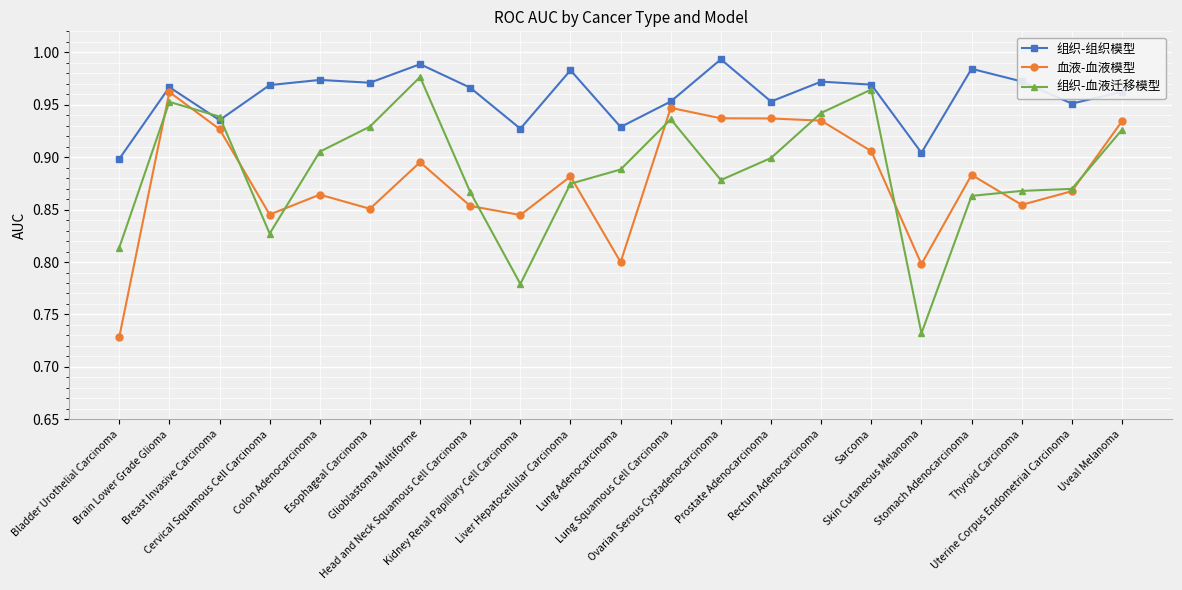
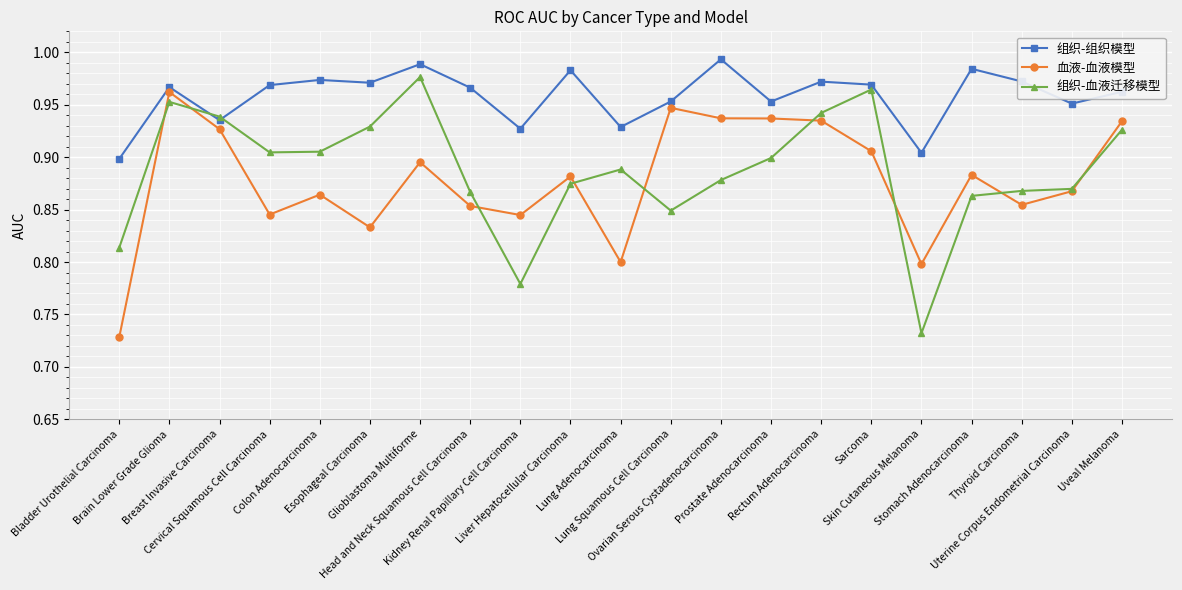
  {
    "组织-组织模型": {
      "Bladder Urothelial Carcinoma": 0.898,
      "Brain Lower Grade Glioma": 0.967,
      "Breast Invasive Carcinoma": 0.935,
      "Cervical Squamous Cell Carcinoma": 0.969,
      "Colon Adenocarcinoma": 0.974,
      "Esophageal Carcinoma": 0.971,
      "Glioblastoma Multiforme": 0.989,
      "Head and Neck Squamous Cell Carcinoma": 0.966,
      "Kidney Renal Papillary Cell Carcinoma": 0.927,
      "Liver Hepatocellular Carcinoma": 0.983,
      "Lung Adenocarcinoma": 0.929,
      "Lung Squamous Cell Carcinoma": 0.953,
      "Ovarian Serous Cystadenocarcinoma": 0.993,
      "Prostate Adenocarcinoma": 0.953,
      "Rectum Adenocarcinoma": 0.972,
      "Sarcoma": 0.969,
      "Skin Cutaneous Melanoma": 0.904,
      "Stomach Adenocarcinoma": 0.984,
      "Uterine Corpus Endometrial Carcinoma": 0.951
    },
    "血液-血液模型": {
      "Bladder Urothelial Carcinoma": 0.728,
      "Brain Lower Grade Glioma": 0.962,
      "Breast Invasive Carcinoma": 0.927,
      "Cervical Squamous Cell Carcinoma": 0.845,
      "Colon Adenocarcinoma": 0.864,
-     "Esophageal Carcinoma": 0.851,
+     "Esophageal Carcinoma": 0.833,
      "Glioblastoma Multiforme": 0.895,
      "Head and Neck Squamous Cell Carcinoma": 0.853,
      "Kidney Renal Papillary Cell Carcinoma": 0.845,
      "Liver Hepatocellular Carcinoma": 0.882,
      "Lung Adenocarcinoma": 0.800,
      "Lung Squamous Cell Carcinoma": 0.947,
      "Ovarian Serous Cystadenocarcinoma": 0.937,
      "Prostate Adenocarcinoma": 0.937,
      "Rectum Adenocarcinoma": 0.935,
      "Sarcoma": 0.906,
      "Skin Cutaneous Melanoma": 0.798,
      "Stomach Adenocarcinoma": 0.883,
      "Thyroid Carcinoma": 0.855,
      "Uveal Melanoma": 0.934
    },
    "组织-血液迁移模型": {
      "Bladder Urothelial Carcinoma": 0.814,
      "Brain Lower Grade Glioma": 0.953,
      "Breast Invasive Carcinoma": 0.939,
-     "Cervical Squamous Cell Carcinoma": 0.827,
+     "Cervical Squamous Cell Carcinoma": 0.905,
      "Colon Adenocarcinoma": 0.905,
      "Esophageal Carcinoma": 0.929,
      "Glioblastoma Multiforme": 0.976,
      "Head and Neck Squamous Cell Carcinoma": 0.867,
      "Kidney Renal Papillary Cell Carcinoma": 0.779,
      "Liver Hepatocellular Carcinoma": 0.875,
      "Lung Adenocarcinoma": 0.888,
-     "Lung Squamous Cell Carcinoma": 0.936,
+     "Lung Squamous Cell Carcinoma": 0.849,
      "Ovarian Serous Cystadenocarcinoma": 0.878,
      "Prostate Adenocarcinoma": 0.899,
      "Rectum Adenocarcinoma": 0.942,
      "Sarcoma": 0.965,
      "Skin Cutaneous Melanoma": 0.732,
      "Stomach Adenocarcinoma": 0.863,
      "Thyroid Carcinoma": 0.868,
      "Uveal Melanoma": 0.926
    }
  }
